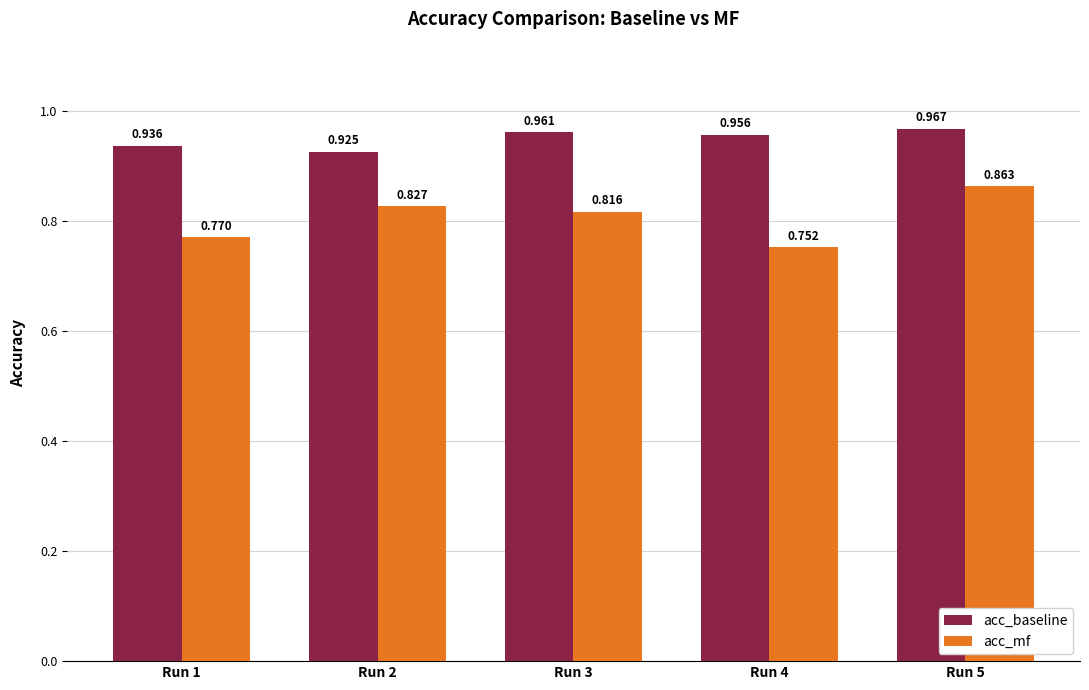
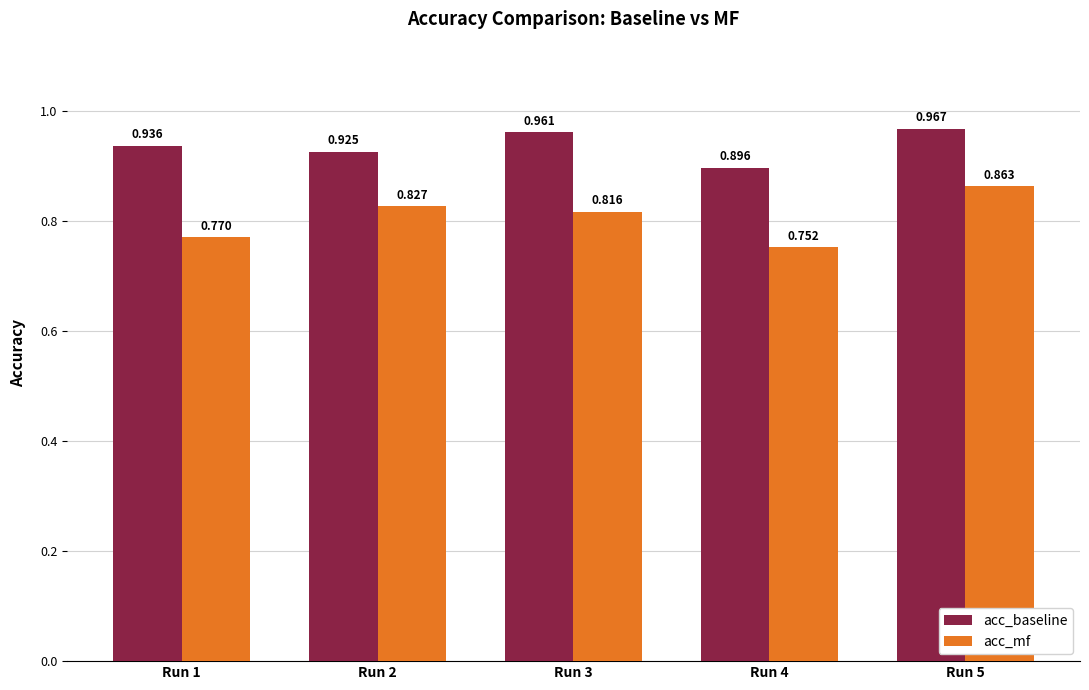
  {
    "acc_baseline": {
      "Run 1": 0.936,
      "Run 2": 0.925,
      "Run 3": 0.961,
-     "Run 4": 0.956,
+     "Run 4": 0.896,
      "Run 5": 0.967
    },
    "acc_mf": {
      "Run 1": 0.770,
      "Run 2": 0.827,
      "Run 3": 0.816,
      "Run 4": 0.752,
      "Run 5": 0.863
    }
  }
